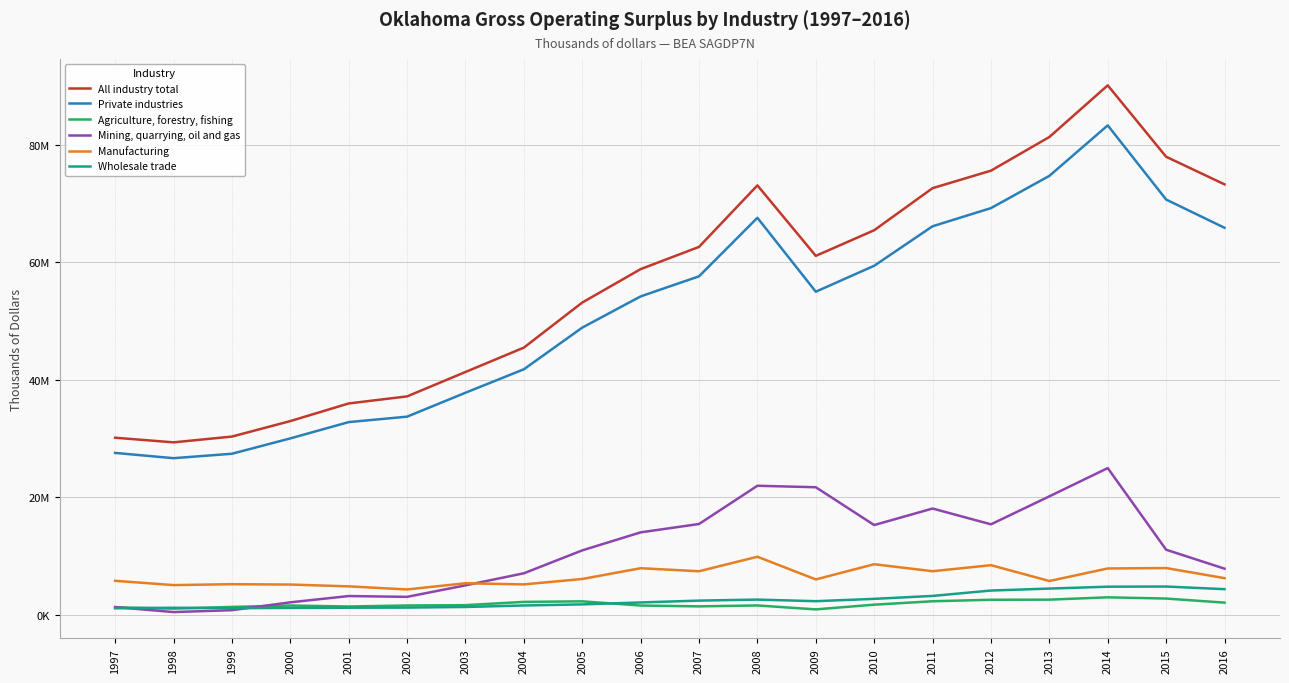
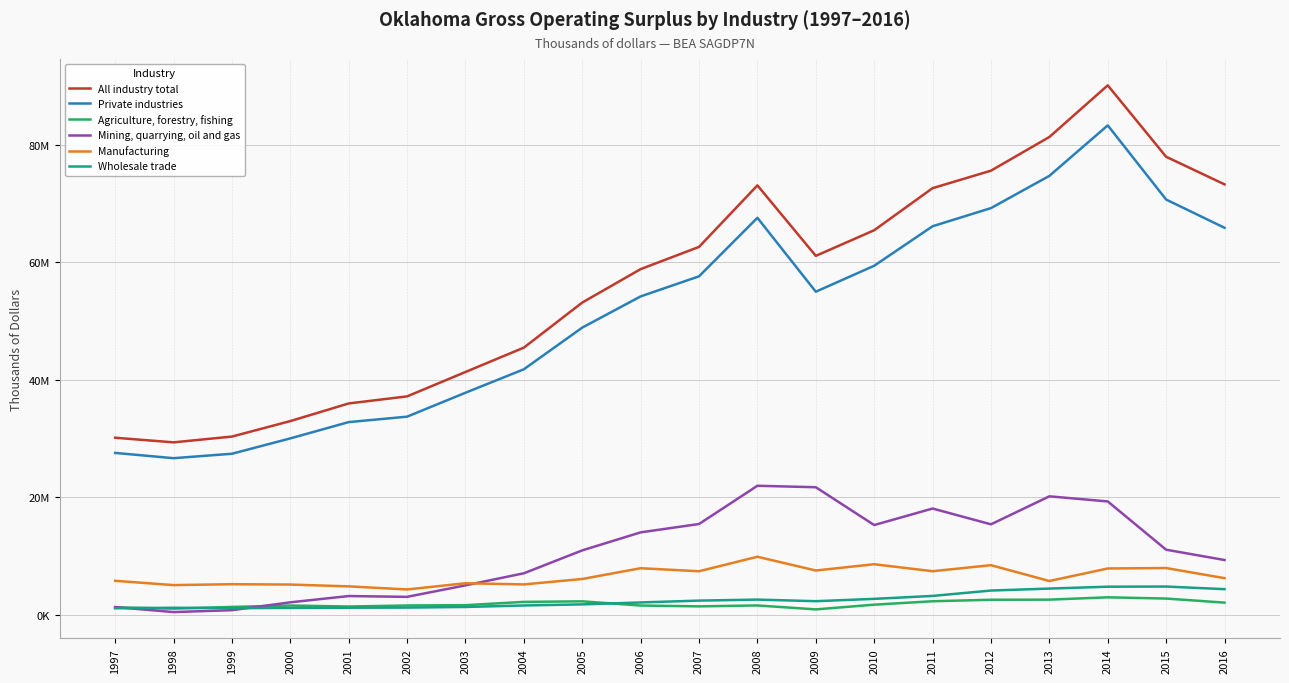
  {
    "All industry total": {
      "1997": 30000000,
      "1998": 29000000,
      "1999": 30000000,
      "2000": 33000000,
      "2001": 36000000,
      "2002": 37000000,
      "2003": 41000000,
      "2004": 45000000,
      "2005": 53000000,
      "2006": 59000000,
      "2007": 63000000,
      "2008": 73000000,
      "2009": 61000000,
      "2010": 65000000,
      "2011": 73000000,
      "2012": 76000000,
      "2013": 81000000,
      "2014": 90000000,
      "2015": 78000000,
      "2016": 73000000
    },
    "Private industries": {
      "1997": 28000000,
      "1998": 27000000,
      "1999": 27000000,
      "2000": 30000000,
      "2001": 33000000,
      "2002": 34000000,
      "2003": 38000000,
      "2004": 42000000,
      "2005": 49000000,
      "2006": 54000000,
      "2007": 58000000,
      "2008": 68000000,
      "2009": 55000000,
      "2010": 59000000,
      "2011": 66000000,
      "2012": 69000000,
      "2013": 75000000,
      "2014": 83000000,
      "2015": 71000000,
      "2016": 66000000
    },
    "Mining, quarrying, oil and gas": {
      "1998": 0,
      "2000": 2000000,
      "2001": 3000000,
      "2002": 3000000,
      "2004": 7000000,
      "2005": 11000000,
      "2006": 14000000,
      "2007": 15000000,
      "2008": 22000000,
      "2009": 22000000,
      "2010": 15000000,
      "2011": 18000000,
      "2012": 15000000,
      "2013": 20000000,
-     "2014": 25000000,
+     "2014": 19000000,
      "2015": 11000000,
-     "2016": 8000000
+     "2016": 9000000
    },
    "Manufacturing": {
      "1997": 6000000,
      "1998": 5000000,
      "1999": 5000000,
      "2000": 5000000,
      "2001": 5000000,
      "2002": 4000000,
      "2004": 5000000,
      "2005": 6000000,
      "2006": 8000000,
      "2007": 7000000,
      "2008": 10000000,
-     "2009": 6000000,
+     "2009": 8000000,
      "2010": 9000000,
      "2011": 7000000,
      "2012": 8000000,
      "2013": 6000000,
      "2014": 8000000,
      "2015": 8000000,
      "2016": 6000000
    }
  }
